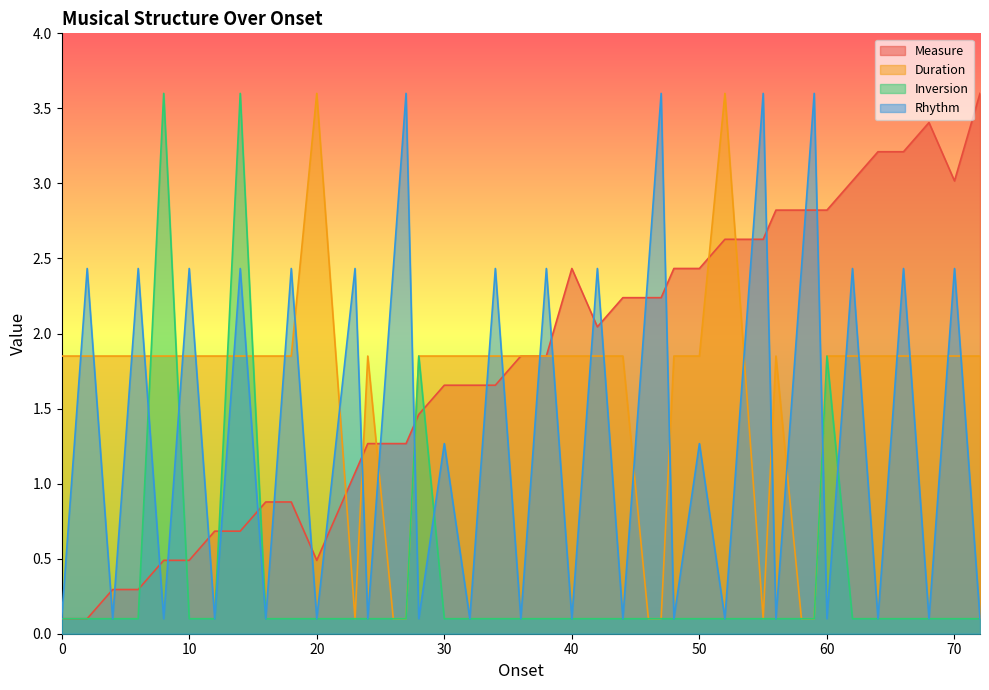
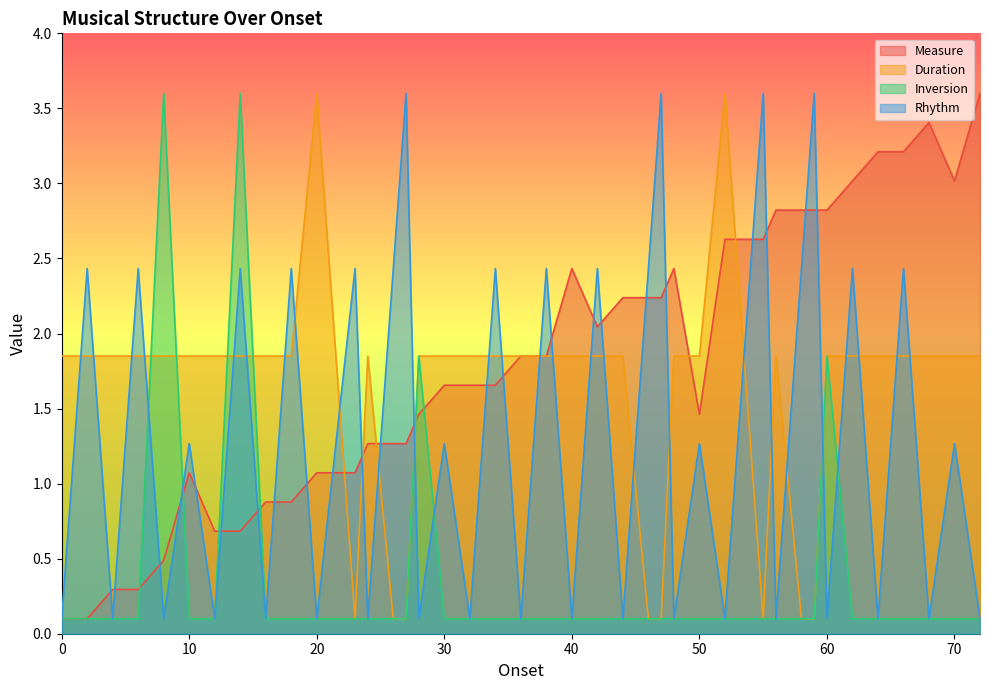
  {
    "Measure": {
-     "10": 0.49,
-     "20": 0.49,
+     "10": 1.07,
+     "20": 1.07,
      "30": 1.66,
      "40": 2.43,
-     "50": 2.43,
+     "50": 1.46,
      "60": 2.82,
      "70": 3.02
    },
    "Duration": {
      "0": 1.85,
      "10": 1.85,
      "20": 3.60,
      "30": 1.85,
      "40": 1.85,
      "50": 1.85,
      "70": 1.85
    },
    "Inversion": {
      "10": 0.10,
      "30": 0.10,
      "50": 0.10,
      "70": 0.10
    },
    "Rhythm": {
-     "10": 2.43,
+     "10": 1.27,
      "30": 1.27,
      "50": 1.27,
      "60": 0.10,
-     "70": 2.43
+     "70": 1.27
    }
  }
